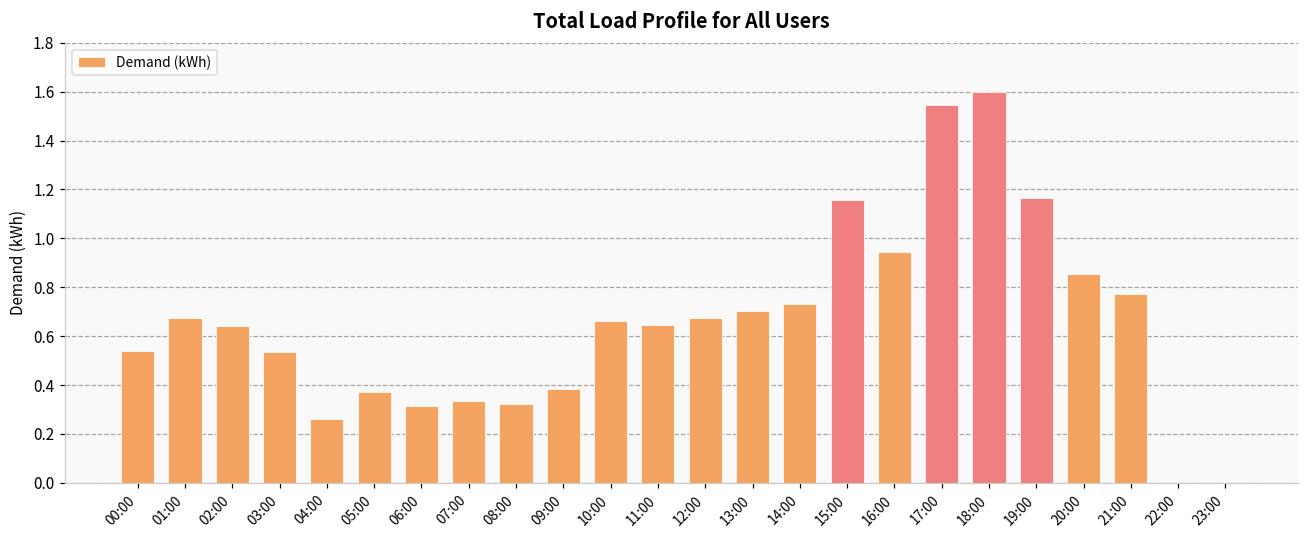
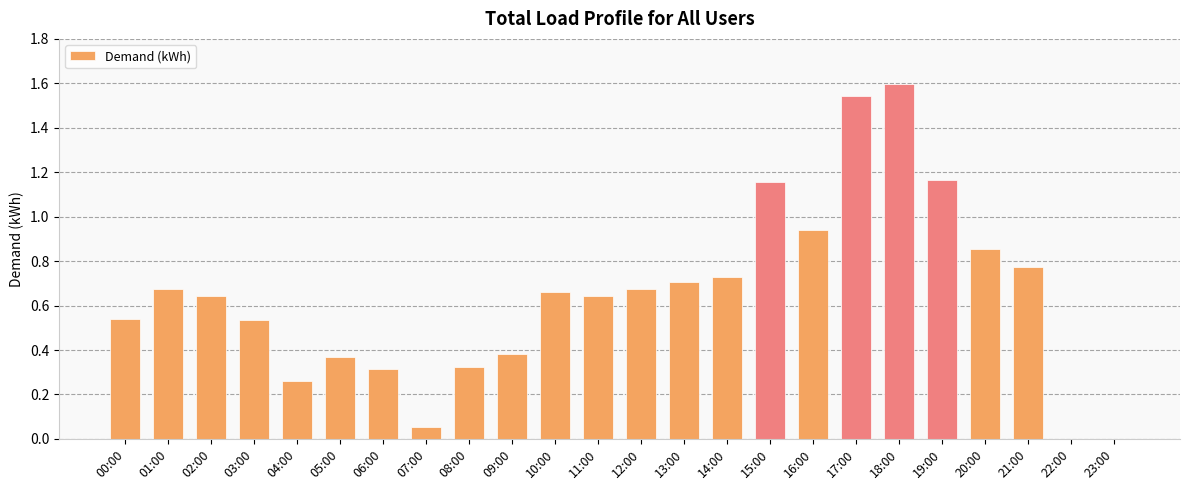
  {
    "00:00": 0.54,
    "01:00": 0.67,
    "02:00": 0.64,
    "03:00": 0.53,
    "04:00": 0.26,
    "05:00": 0.37,
    "06:00": 0.31,
-   "07:00": 0.33,
+   "07:00": 0.05,
    "08:00": 0.32,
    "09:00": 0.38,
    "10:00": 0.66,
    "11:00": 0.65,
    "12:00": 0.67,
    "13:00": 0.70,
    "14:00": 0.73,
    "15:00": 1.16,
    "16:00": 0.94,
    "17:00": 1.54,
    "18:00": 1.60,
    "19:00": 1.17,
    "20:00": 0.86,
    "21:00": 0.77,
    "22:00": 0.00,
    "23:00": 0.00
  }
